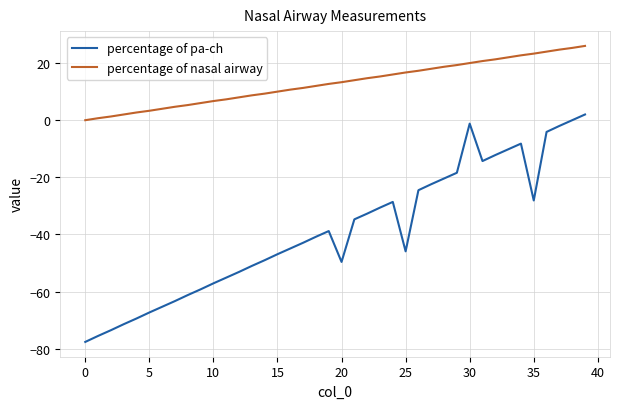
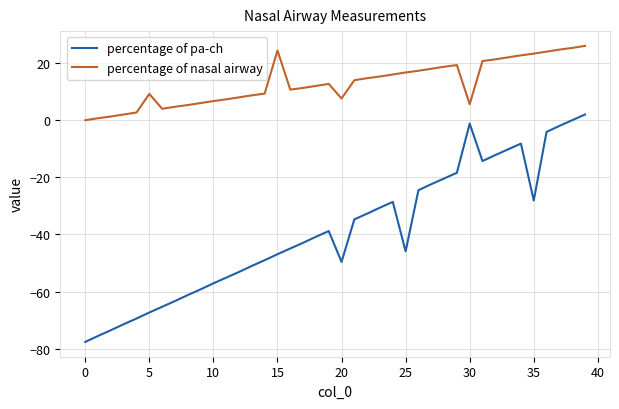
  {
    "percentage of pa-ch": {
      "0": -78,
      "5": -67,
      "10": -57,
      "15": -47,
      "20": -50,
      "25": -46,
      "30": -1,
      "35": -28
    },
    "percentage of nasal airway": {
      "0": 0,
-     "5": 3,
+     "5": 9,
      "10": 7,
-     "15": 10,
-     "20": 13,
+     "15": 24,
+     "20": 8,
      "25": 17,
-     "30": 20,
+     "30": 6,
      "35": 23
    }
  }
